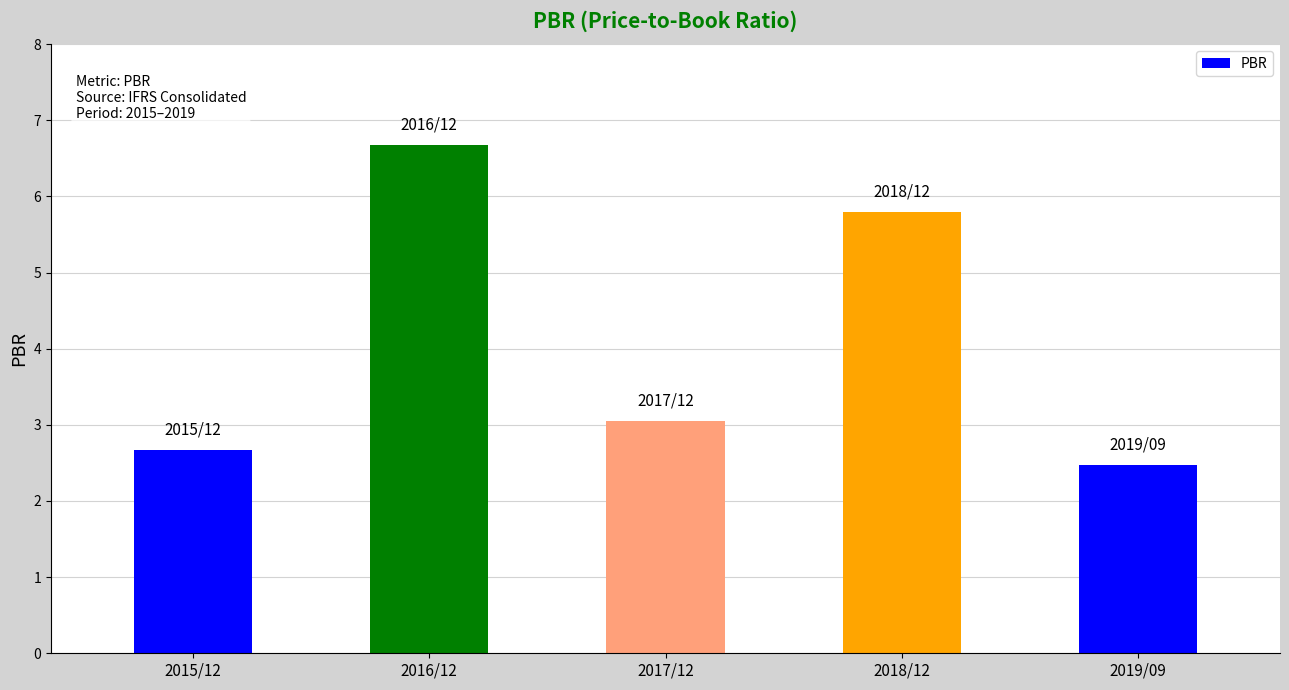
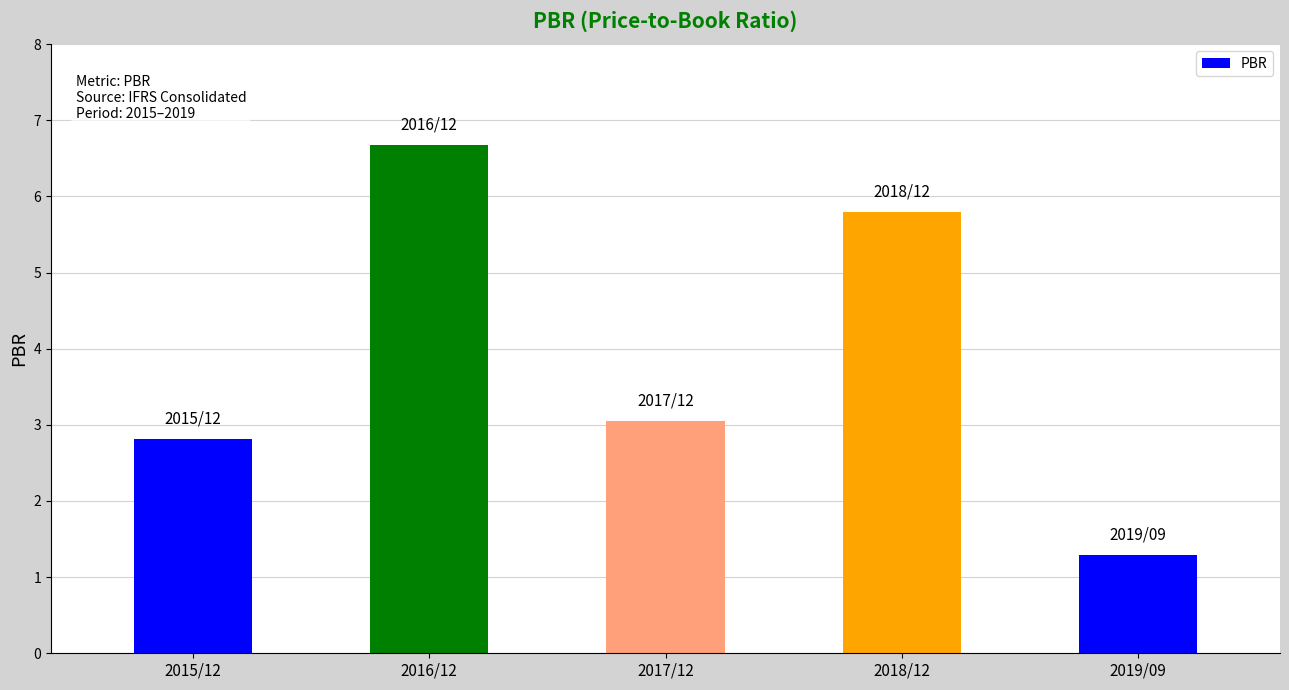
  {
-   "2015/12": 2.7,
-   "2019/09": 2.5
+   "2015/12": 2.8,
+   "2019/09": 1.3
  }
